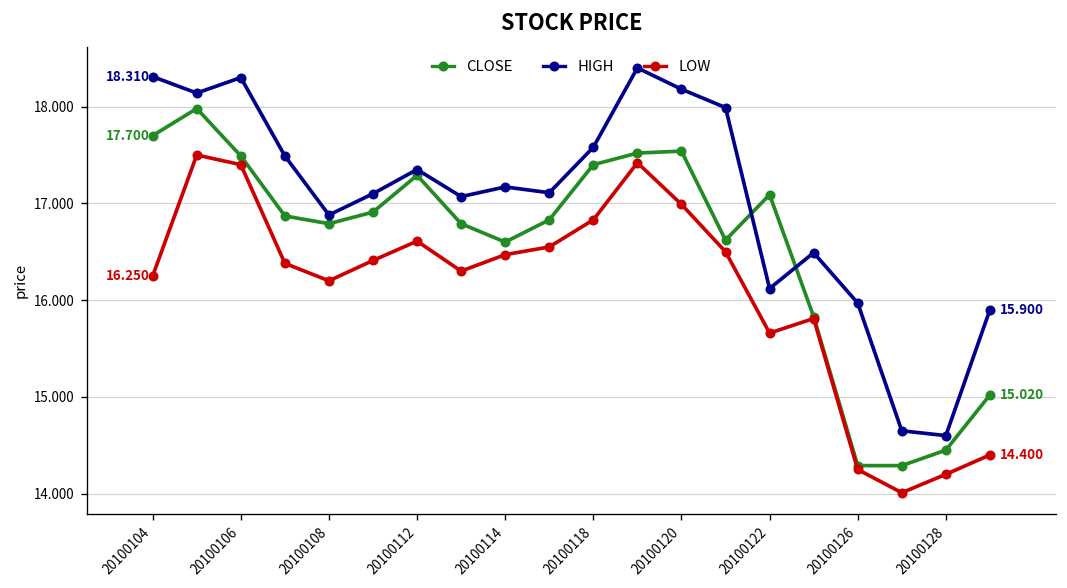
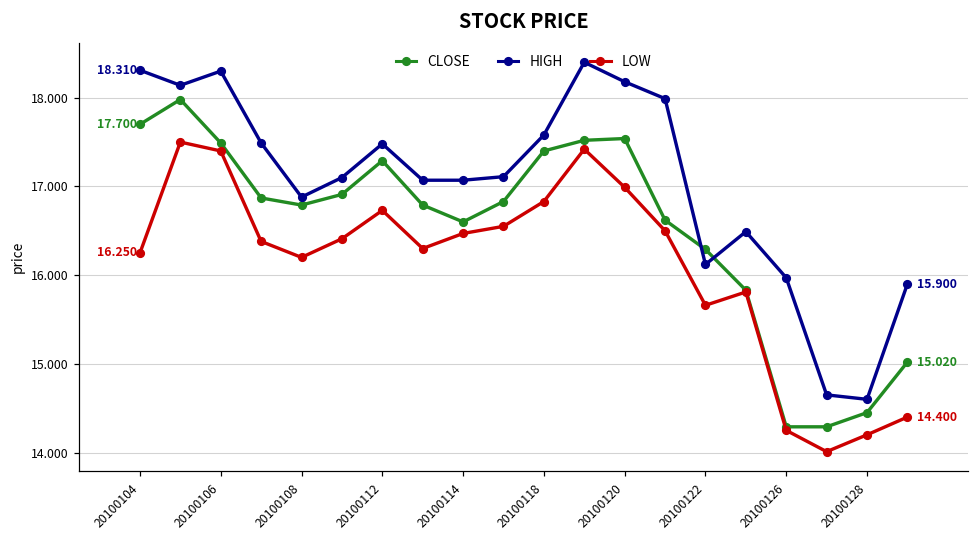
  {
    "CLOSE": {
      "20100106": 17.5,
      "20100108": 16.8,
      "20100112": 17.3,
      "20100114": 16.6,
      "20100118": 17.4,
      "20100120": 17.5,
-     "20100122": 17.1,
+     "20100122": 16.3,
      "20100126": 14.3,
      "20100128": 14.5
    },
    "HIGH": {
      "20100106": 18.3,
      "20100108": 16.9,
-     "20100112": 17.4,
-     "20100114": 17.2,
+     "20100112": 17.5,
+     "20100114": 17.1,
      "20100118": 17.6,
      "20100120": 18.2,
      "20100122": 16.1,
      "20100126": 16.0,
      "20100128": 14.6
    },
    "LOW": {
      "20100106": 17.4,
      "20100108": 16.2,
-     "20100112": 16.6,
+     "20100112": 16.7,
      "20100114": 16.5,
      "20100118": 16.8,
      "20100120": 17.0,
      "20100122": 15.7,
      "20100126": 14.3,
      "20100128": 14.2
    }
  }
